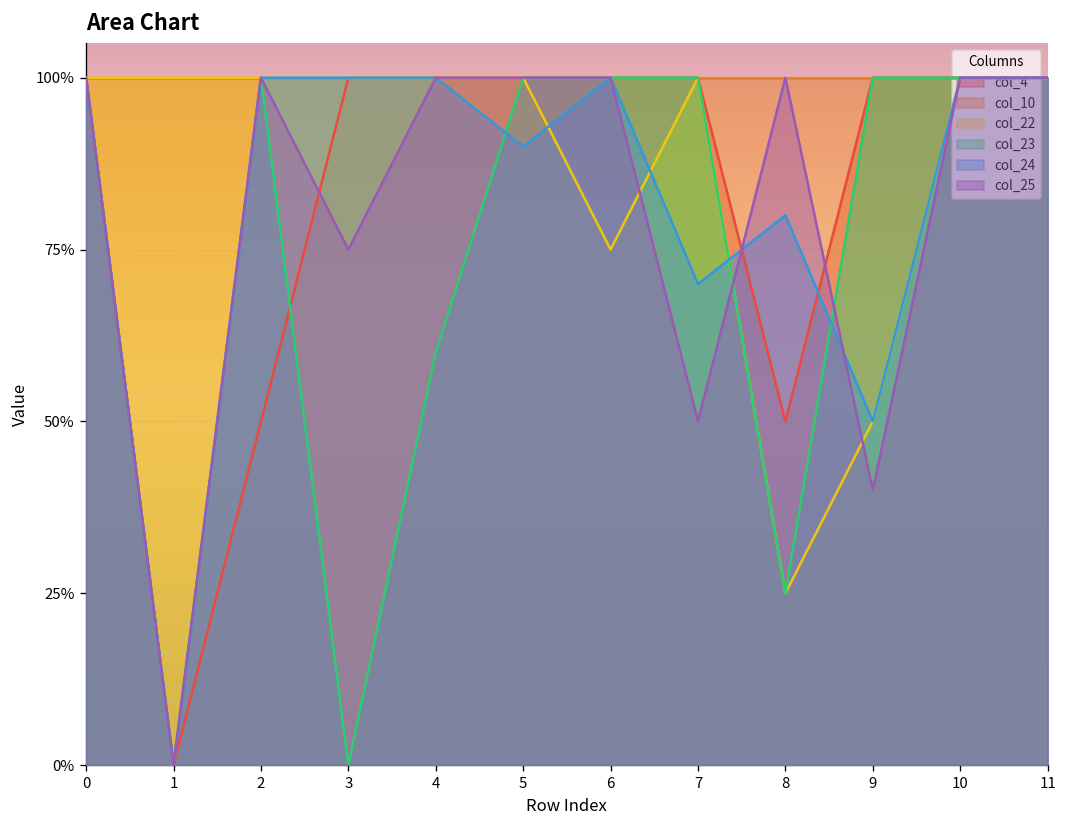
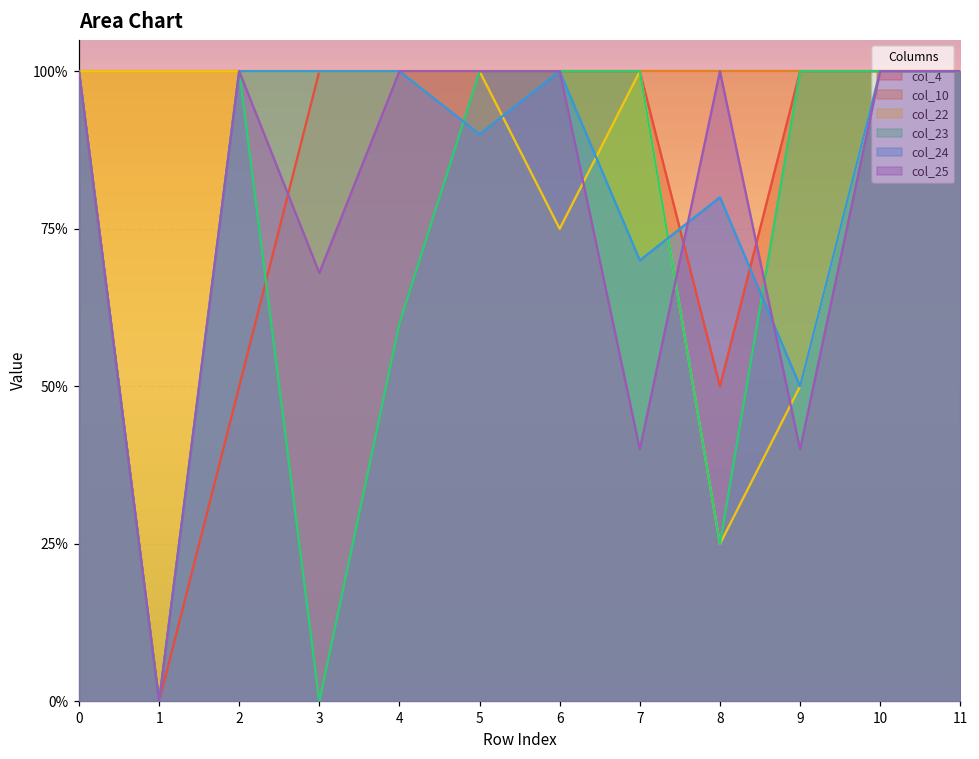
  {
    "col_23": {
      "3": "0%",
      "4": "60%"
    },
    "col_24": {
      "5": "90%",
      "7": "70%",
      "8": "80%"
    },
    "col_25": {
-     "3": "75%",
-     "7": "50%",
+     "3": "68%",
+     "7": "40%",
      "9": "40%"
    }
  }
